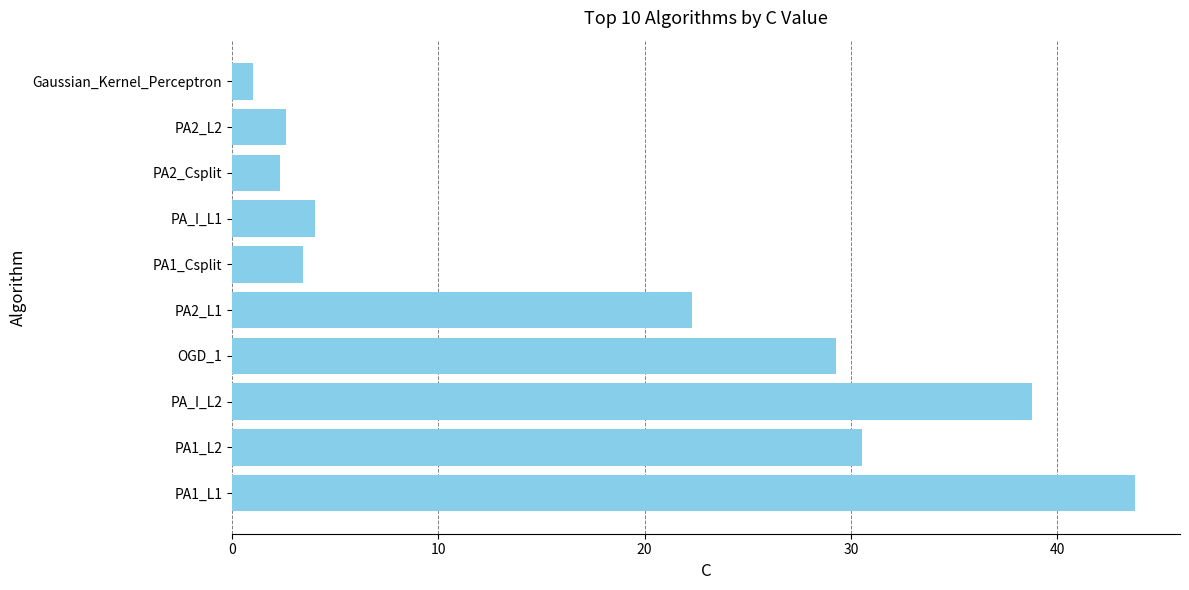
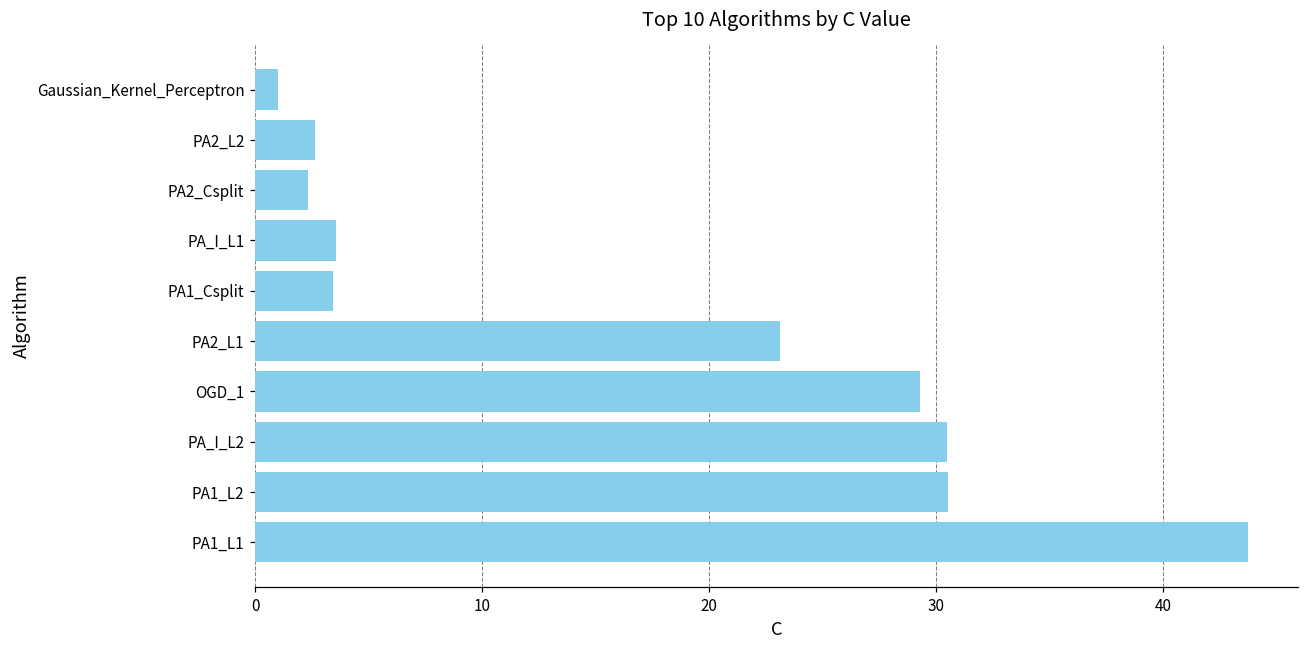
  {
    "Gaussian_Kernel_Perceptron": 1.0,
    "PA2_L2": 2.6,
    "PA2_Csplit": 2.3,
-   "PA_I_L1": 4.0,
+   "PA_I_L1": 3.5,
    "PA1_Csplit": 3.4,
-   "PA2_L1": 22.3,
+   "PA2_L1": 23.1,
    "OGD_1": 29.3,
-   "PA_I_L2": 38.8,
+   "PA_I_L2": 30.5,
    "PA1_L2": 30.5,
    "PA1_L1": 43.8
  }
